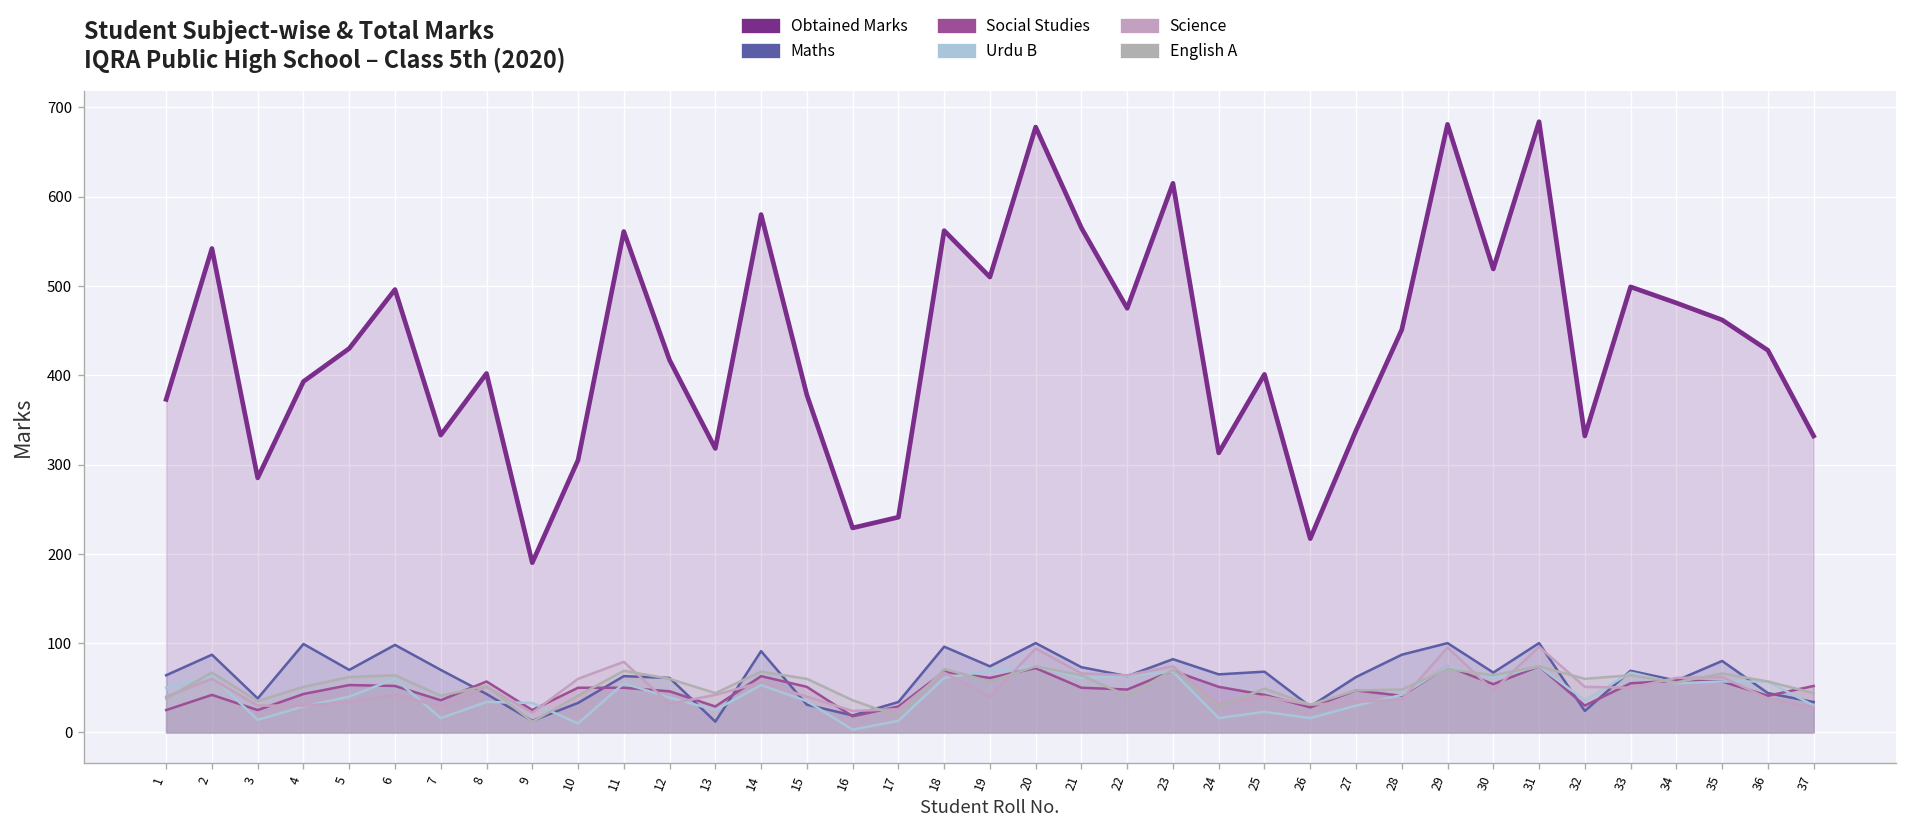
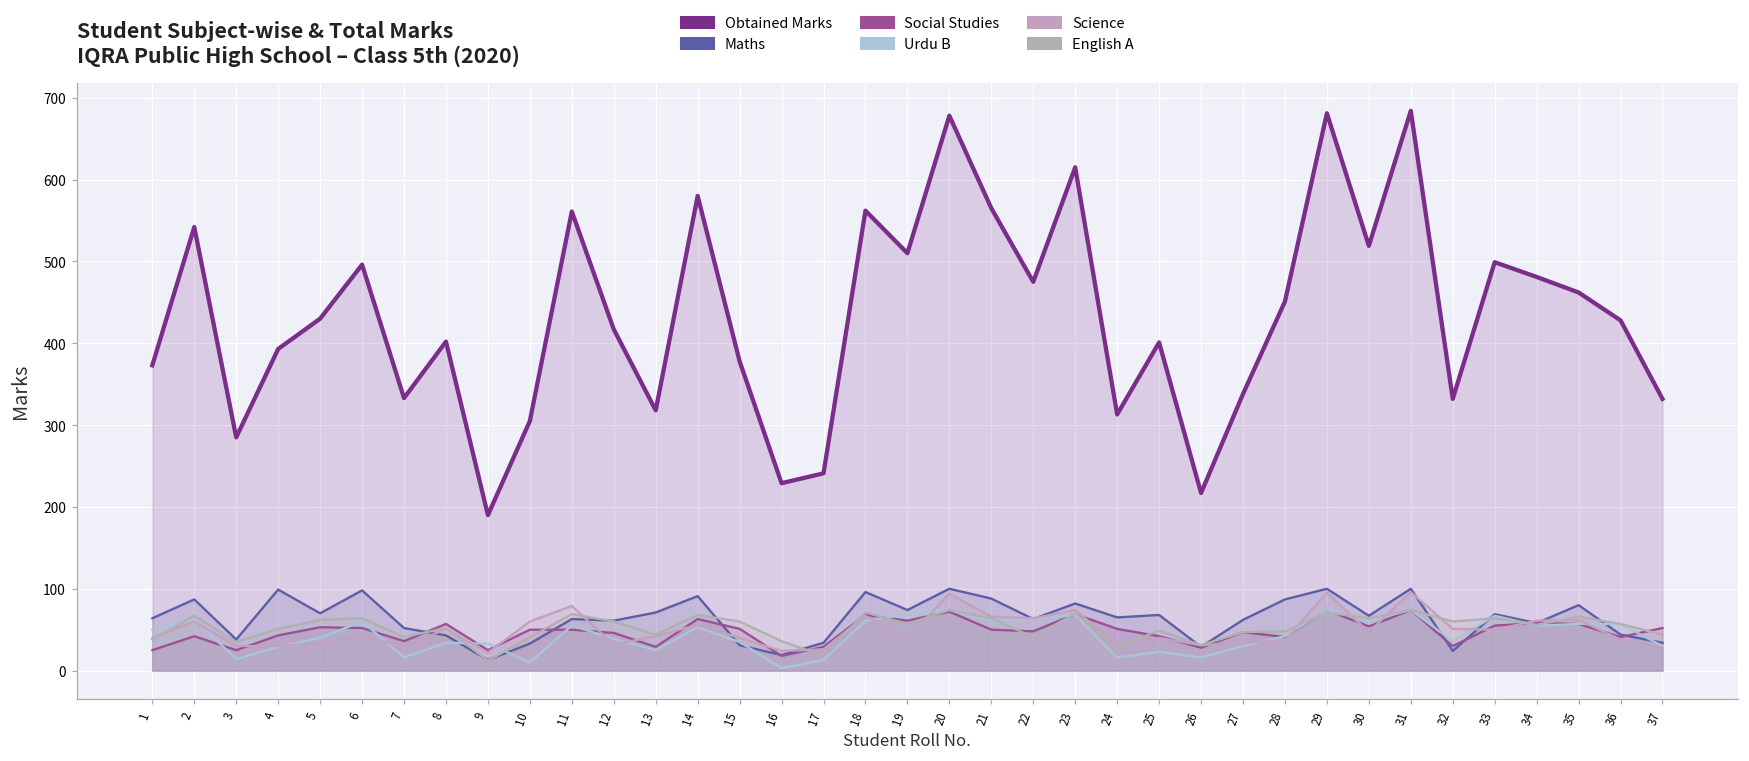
  {
    "Maths": {
      "1": 60,
      "2": 90,
      "4": 100,
      "5": 70,
      "6": 100,
-     "7": 70,
+     "7": 50,
      "8": 40,
      "10": 30,
      "11": 60,
-     "13": 10,
+     "13": 70,
      "14": 90,
      "15": 30,
      "17": 30,
      "18": 100,
      "19": 70,
      "20": 100,
-     "21": 70,
+     "21": 90,
      "23": 80,
      "24": 70,
      "25": 70,
      "27": 60,
      "28": 90,
      "29": 100,
      "31": 100,
      "32": 20,
      "35": 80,
      "37": 30
    }
  }
